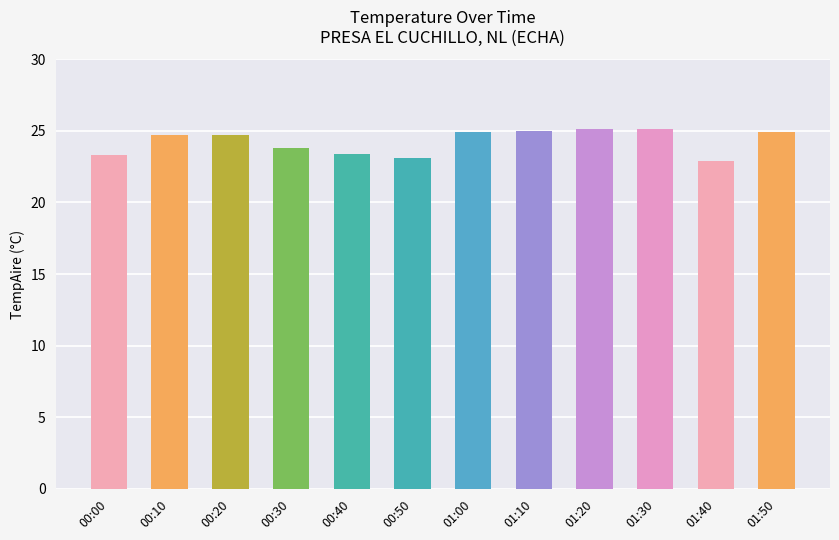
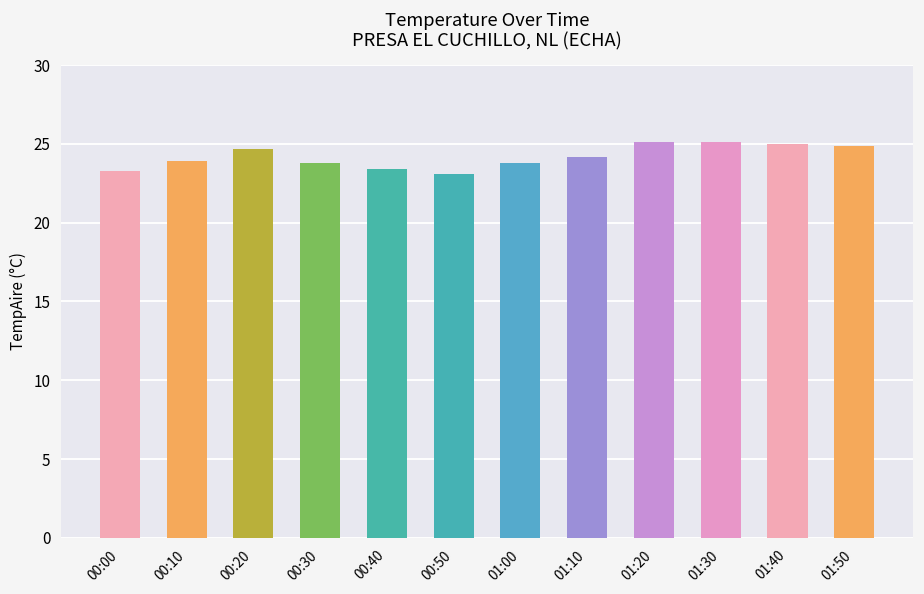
  {
    "00:00": 23.3,
-   "00:10": 24.7,
+   "00:10": 23.9,
    "00:20": 24.7,
    "00:30": 23.8,
    "00:40": 23.4,
    "00:50": 23.1,
-   "01:00": 24.9,
-   "01:10": 25.0,
+   "01:00": 23.8,
+   "01:10": 24.2,
    "01:20": 25.1,
    "01:30": 25.1,
-   "01:40": 22.9,
+   "01:40": 25.0,
    "01:50": 24.9
  }
